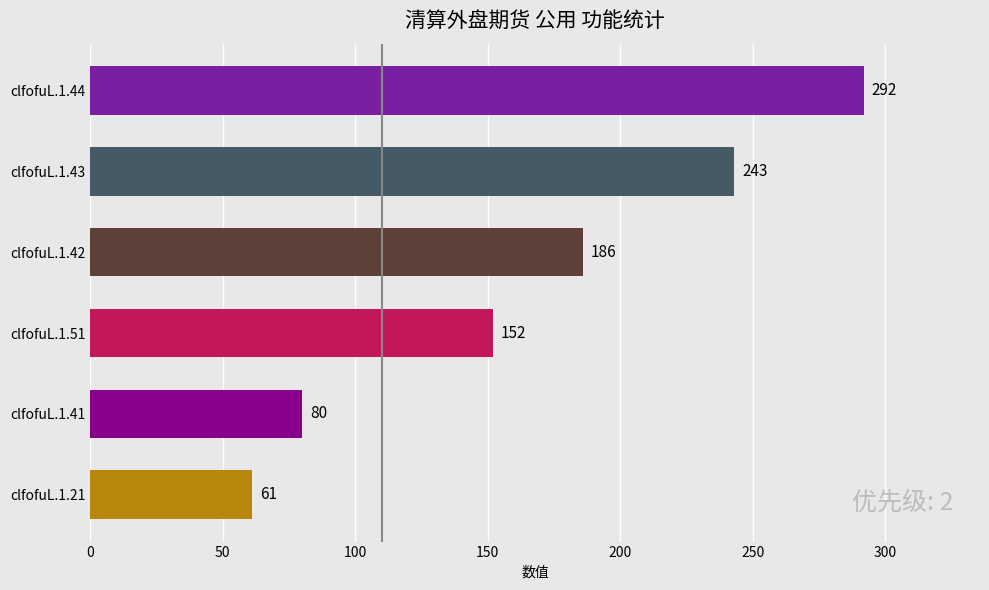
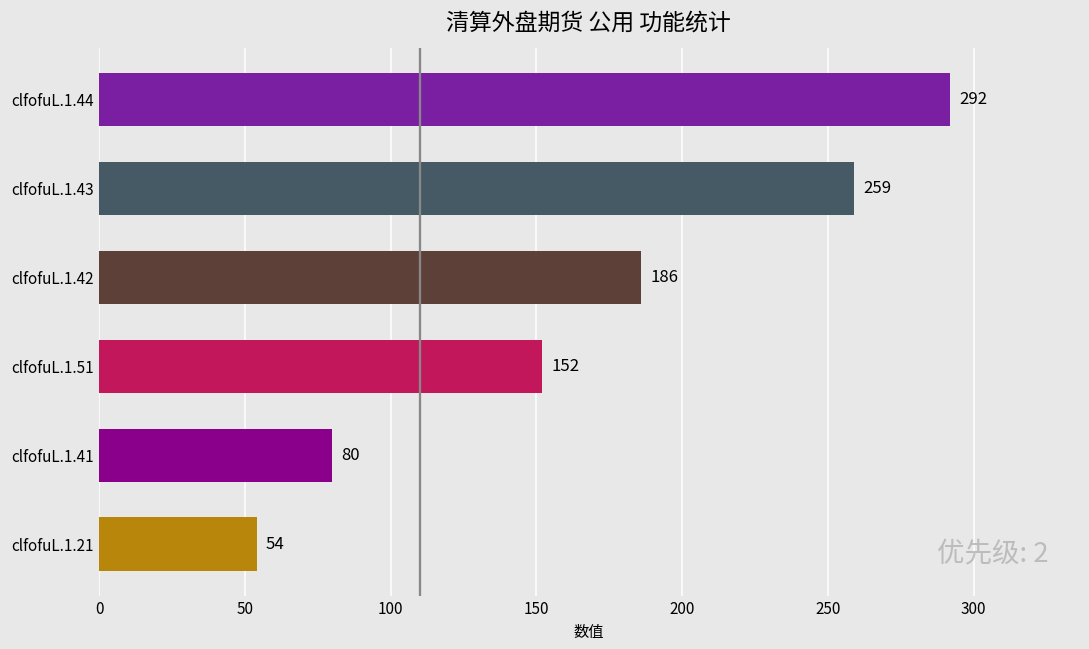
  {
    "clfofuL.1.44": 292,
-   "clfofuL.1.43": 243,
+   "clfofuL.1.43": 259,
    "clfofuL.1.42": 186,
    "clfofuL.1.51": 152,
    "clfofuL.1.41": 80,
-   "clfofuL.1.21": 61
+   "clfofuL.1.21": 54
  }
